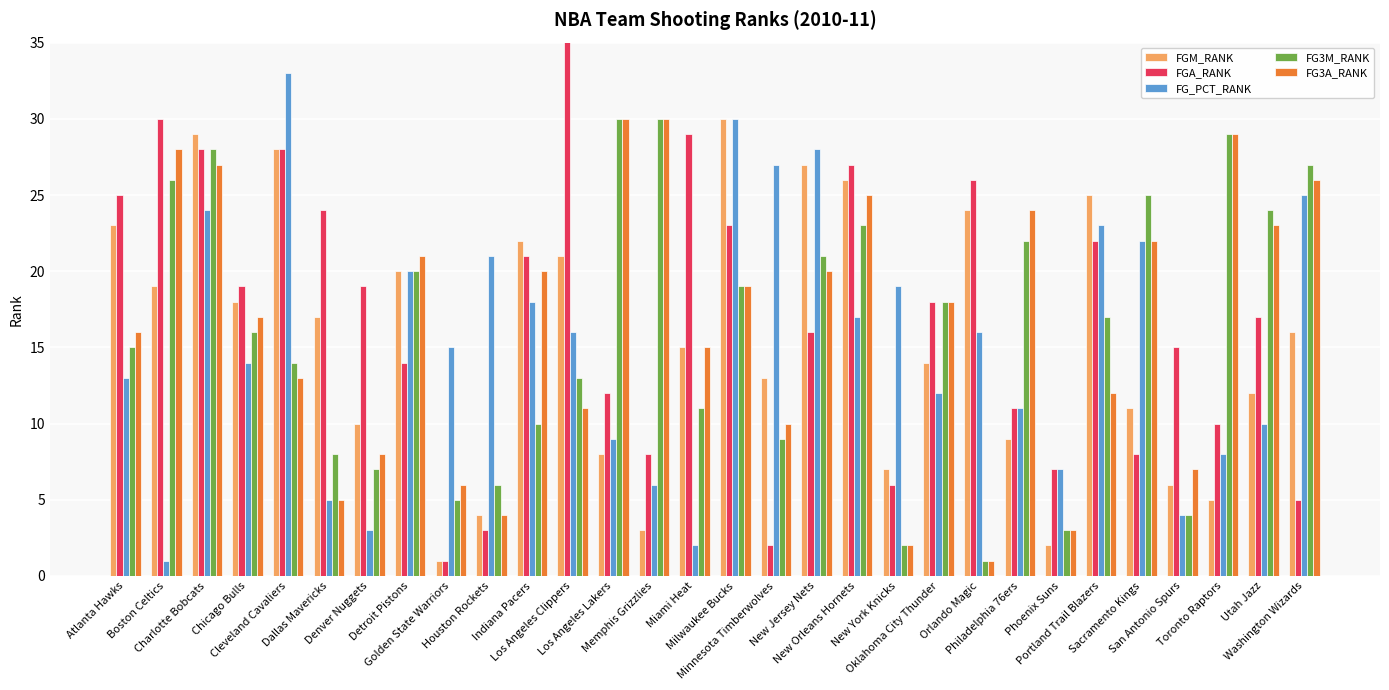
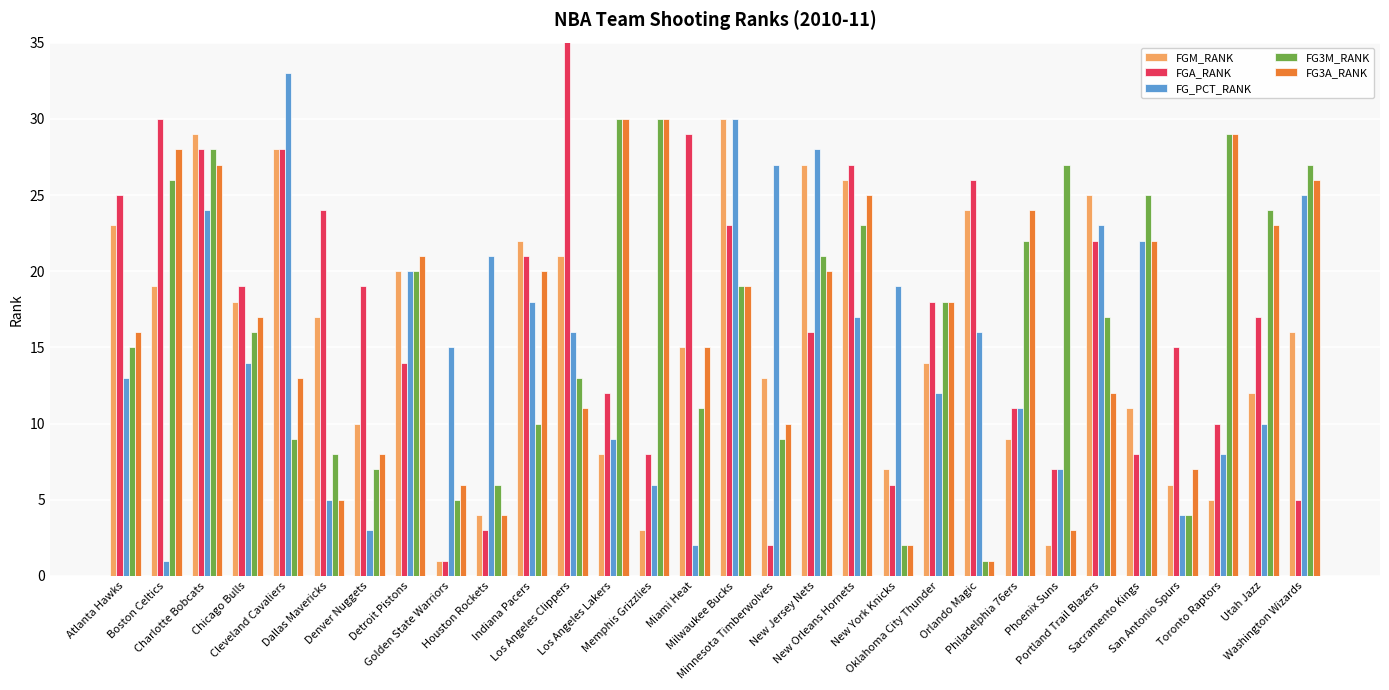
  {
    "FGM_RANK": {
      "Atlanta Hawks": 23,
      "Boston Celtics": 19,
      "Charlotte Bobcats": 29,
      "Chicago Bulls": 18,
      "Cleveland Cavaliers": 28,
      "Dallas Mavericks": 17,
      "Denver Nuggets": 10,
      "Detroit Pistons": 20,
      "Golden State Warriors": 1,
      "Houston Rockets": 4,
      "Indiana Pacers": 22,
      "Los Angeles Clippers": 21,
      "Los Angeles Lakers": 8,
      "Memphis Grizzlies": 3,
      "Miami Heat": 15,
      "Milwaukee Bucks": 30,
      "Minnesota Timberwolves": 13,
      "New Jersey Nets": 27,
      "New Orleans Hornets": 26,
      "New York Knicks": 7,
      "Oklahoma City Thunder": 14,
      "Orlando Magic": 24,
      "Philadelphia 76ers": 9,
      "Phoenix Suns": 2,
      "Portland Trail Blazers": 25,
      "Sacramento Kings": 11,
      "San Antonio Spurs": 6,
      "Toronto Raptors": 5,
      "Utah Jazz": 12,
      "Washington Wizards": 16
    },
    "FGA_RANK": {
      "Atlanta Hawks": 25,
      "Boston Celtics": 30,
      "Charlotte Bobcats": 28,
      "Chicago Bulls": 19,
      "Cleveland Cavaliers": 28,
      "Dallas Mavericks": 24,
      "Denver Nuggets": 19,
      "Detroit Pistons": 14,
      "Golden State Warriors": 1,
      "Houston Rockets": 3,
      "Indiana Pacers": 21,
      "Los Angeles Lakers": 12,
      "Memphis Grizzlies": 8,
      "Miami Heat": 29,
      "Milwaukee Bucks": 23,
      "Minnesota Timberwolves": 2,
      "New Jersey Nets": 16,
      "New Orleans Hornets": 27,
      "New York Knicks": 6,
      "Oklahoma City Thunder": 18,
      "Orlando Magic": 26,
      "Philadelphia 76ers": 11,
      "Phoenix Suns": 7,
      "Portland Trail Blazers": 22,
      "Sacramento Kings": 8,
      "San Antonio Spurs": 15,
      "Toronto Raptors": 10,
      "Utah Jazz": 17,
      "Washington Wizards": 5
    },
    "FG_PCT_RANK": {
      "Atlanta Hawks": 13,
      "Boston Celtics": 1,
      "Charlotte Bobcats": 24,
      "Chicago Bulls": 14,
      "Cleveland Cavaliers": 33,
      "Dallas Mavericks": 5,
      "Denver Nuggets": 3,
      "Detroit Pistons": 20,
      "Golden State Warriors": 15,
      "Houston Rockets": 21,
      "Indiana Pacers": 18,
      "Los Angeles Clippers": 16,
      "Los Angeles Lakers": 9,
      "Memphis Grizzlies": 6,
      "Miami Heat": 2,
      "Milwaukee Bucks": 30,
      "Minnesota Timberwolves": 27,
      "New Jersey Nets": 28,
      "New Orleans Hornets": 17,
      "New York Knicks": 19,
      "Oklahoma City Thunder": 12,
      "Orlando Magic": 16,
      "Philadelphia 76ers": 11,
      "Phoenix Suns": 7,
      "Portland Trail Blazers": 23,
      "Sacramento Kings": 22,
      "San Antonio Spurs": 4,
      "Toronto Raptors": 8,
      "Utah Jazz": 10,
      "Washington Wizards": 25
    },
    "FG3M_RANK": {
      "Atlanta Hawks": 15,
      "Boston Celtics": 26,
      "Charlotte Bobcats": 28,
      "Chicago Bulls": 16,
-     "Cleveland Cavaliers": 14,
+     "Cleveland Cavaliers": 9,
      "Dallas Mavericks": 8,
      "Denver Nuggets": 7,
      "Detroit Pistons": 20,
      "Golden State Warriors": 5,
      "Houston Rockets": 6,
      "Indiana Pacers": 10,
      "Los Angeles Clippers": 13,
      "Los Angeles Lakers": 30,
      "Memphis Grizzlies": 30,
      "Miami Heat": 11,
      "Milwaukee Bucks": 19,
      "Minnesota Timberwolves": 9,
      "New Jersey Nets": 21,
      "New Orleans Hornets": 23,
      "New York Knicks": 2,
      "Oklahoma City Thunder": 18,
      "Orlando Magic": 1,
      "Philadelphia 76ers": 22,
-     "Phoenix Suns": 3,
+     "Phoenix Suns": 27,
      "Portland Trail Blazers": 17,
      "Sacramento Kings": 25,
      "San Antonio Spurs": 4,
      "Toronto Raptors": 29,
      "Utah Jazz": 24,
      "Washington Wizards": 27
    },
    "FG3A_RANK": {
      "Atlanta Hawks": 16,
      "Boston Celtics": 28,
      "Charlotte Bobcats": 27,
      "Chicago Bulls": 17,
      "Cleveland Cavaliers": 13,
      "Dallas Mavericks": 5,
      "Denver Nuggets": 8,
      "Detroit Pistons": 21,
      "Golden State Warriors": 6,
      "Houston Rockets": 4,
      "Indiana Pacers": 20,
      "Los Angeles Clippers": 11,
      "Los Angeles Lakers": 30,
      "Memphis Grizzlies": 30,
      "Miami Heat": 15,
      "Milwaukee Bucks": 19,
      "Minnesota Timberwolves": 10,
      "New Jersey Nets": 20,
      "New Orleans Hornets": 25,
      "New York Knicks": 2,
      "Oklahoma City Thunder": 18,
      "Orlando Magic": 1,
      "Philadelphia 76ers": 24,
      "Phoenix Suns": 3,
      "Portland Trail Blazers": 12,
      "Sacramento Kings": 22,
      "San Antonio Spurs": 7,
      "Toronto Raptors": 29,
      "Utah Jazz": 23,
      "Washington Wizards": 26
    }
  }
